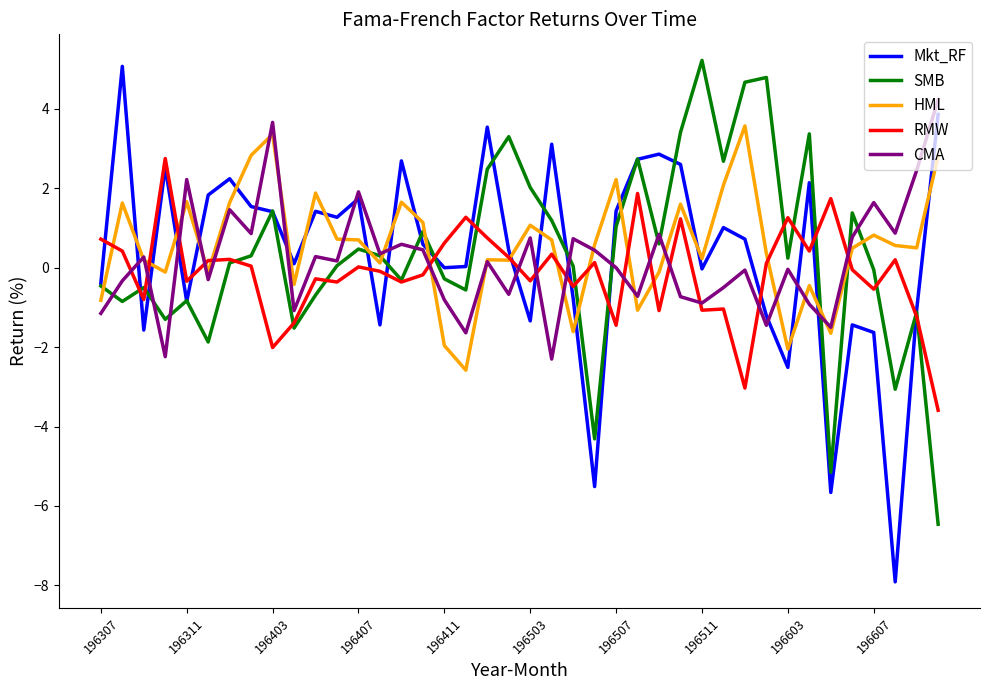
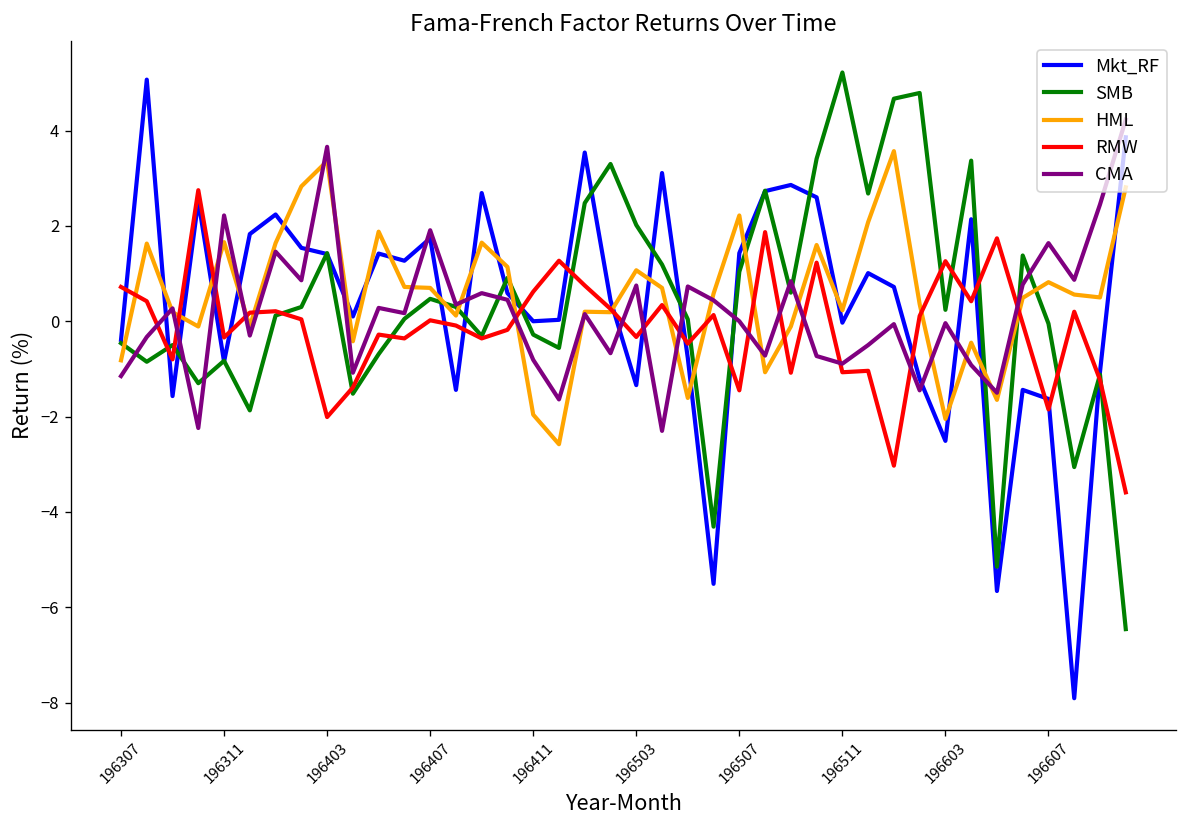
  {
    "Mkt_RF": {
      "196307": -0.4,
      "196407": 1.7,
      "196411": 0.0,
      "196503": -1.3,
      "196507": 1.4,
      "196511": 0.0,
      "196603": -2.5,
      "196607": -1.6
    },
    "SMB": {
      "196307": -0.5,
      "196407": 0.5,
      "196411": -0.3,
      "196503": 2.0,
      "196507": 1.0,
      "196511": 5.2,
      "196603": 0.2,
      "196607": -0.1
    },
    "HML": {
      "196307": -0.8,
      "196311": 1.7,
      "196403": 3.4,
      "196407": 0.7,
      "196411": -2.0,
      "196503": 1.1,
      "196507": 2.2,
      "196511": 0.2,
      "196603": -2.1,
      "196607": 0.8
    },
    "RMW": {
      "196307": 0.7,
      "196311": -0.3,
      "196403": -2.0,
      "196407": 0.0,
      "196411": 0.6,
      "196503": -0.3,
      "196507": -1.5,
      "196511": -1.1,
      "196603": 1.3,
-     "196607": -0.5
+     "196607": -1.9
    },
    "CMA": {
      "196307": -1.2,
      "196311": 2.2,
      "196403": 3.7,
      "196407": 1.9,
      "196411": -0.8,
      "196503": 0.8,
      "196507": 0.0,
      "196511": -0.9,
      "196603": 0.0,
      "196607": 1.6
    }
  }
